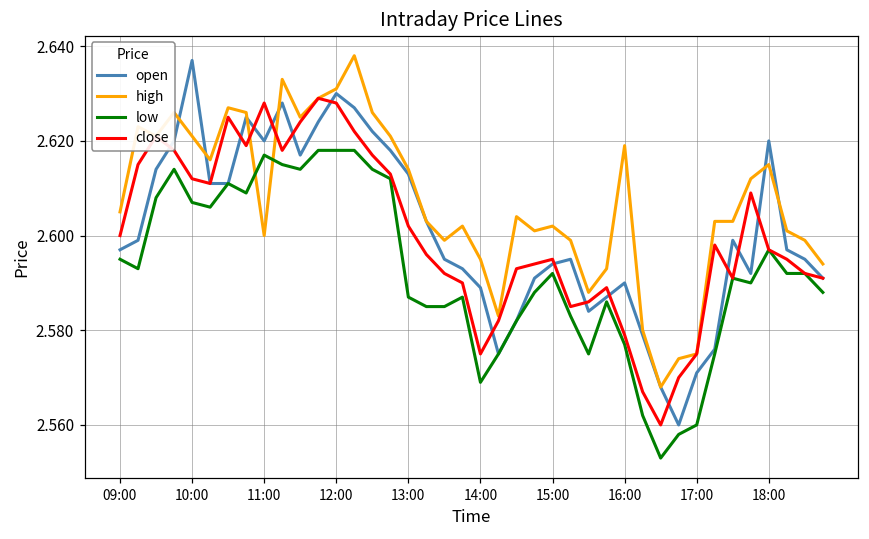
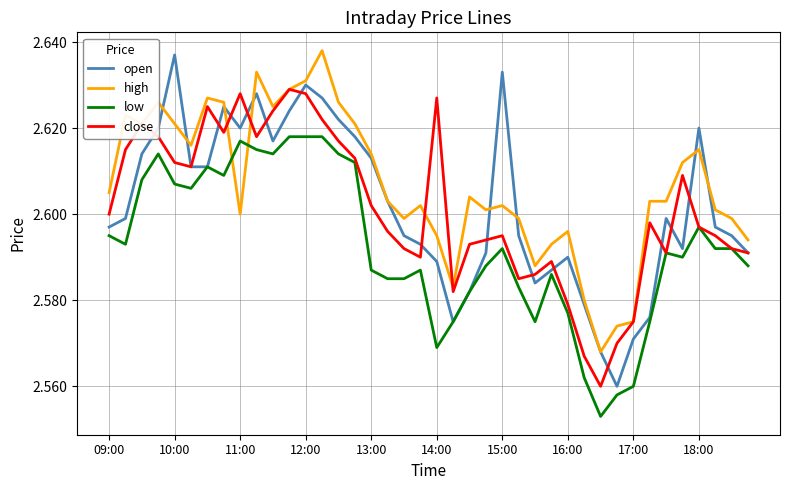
  {
    "open": {
      "09:00": 2.597,
      "10:00": 2.637,
      "11:00": 2.620,
      "12:00": 2.630,
      "13:00": 2.613,
      "14:00": 2.589,
-     "15:00": 2.594,
+     "15:00": 2.633,
      "16:00": 2.590,
      "17:00": 2.571,
      "18:00": 2.620
    },
    "high": {
      "09:00": 2.605,
      "10:00": 2.621,
      "11:00": 2.600,
      "12:00": 2.631,
      "13:00": 2.614,
      "14:00": 2.595,
      "15:00": 2.602,
-     "16:00": 2.619,
+     "16:00": 2.596,
      "18:00": 2.615
    },
    "low": {
      "09:00": 2.595,
      "10:00": 2.607,
      "11:00": 2.617,
      "12:00": 2.618,
      "13:00": 2.587,
      "14:00": 2.569,
      "15:00": 2.592,
      "16:00": 2.577,
      "17:00": 2.560
    },
    "close": {
      "09:00": 2.600,
      "10:00": 2.612,
      "11:00": 2.628,
      "12:00": 2.628,
      "13:00": 2.602,
-     "14:00": 2.575,
+     "14:00": 2.627,
      "15:00": 2.595,
      "16:00": 2.579
    }
  }
